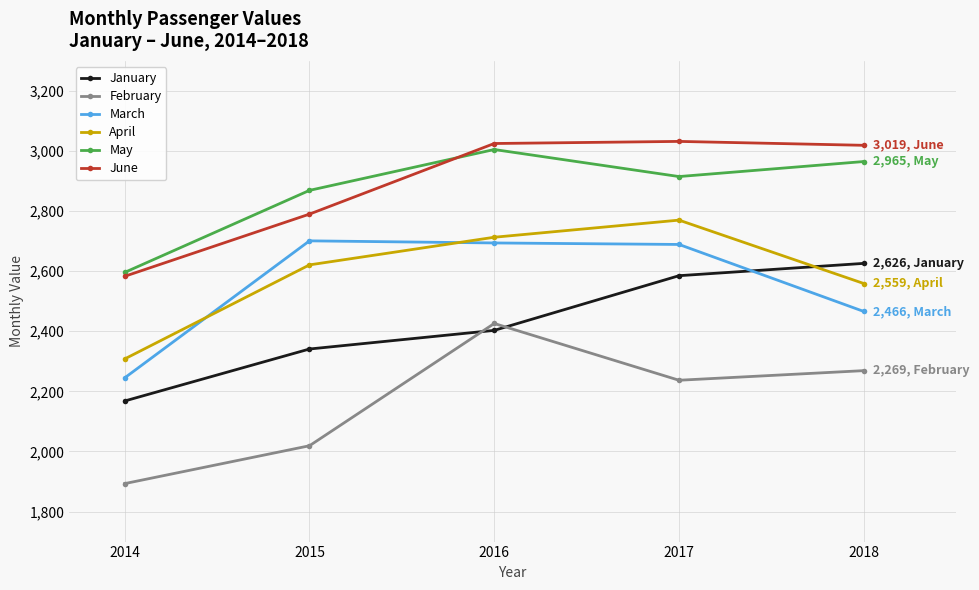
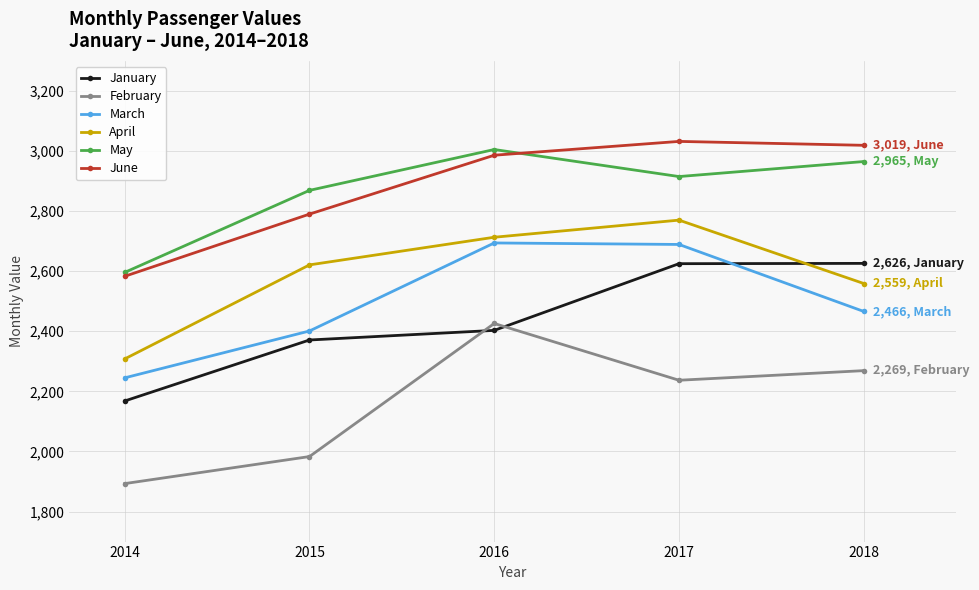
  {
    "January": {
      "2014": "2,170",
-     "2015": "2,340",
+     "2015": "2,370",
      "2016": "2,400",
-     "2017": "2,590"
+     "2017": "2,630"
    },
    "February": {
      "2014": "1,890",
-     "2015": "2,020",
+     "2015": "1,980",
      "2016": "2,430",
      "2017": "2,240"
    },
    "March": {
      "2014": "2,250",
-     "2015": "2,700",
+     "2015": "2,400",
      "2016": "2,690",
      "2017": "2,690"
    },
    "April": {
      "2018": "2,559,"
    },
    "May": {
      "2018": "2,965,"
    },
    "June": {
      "2014": "2,580",
      "2015": "2,790",
-     "2016": "3,030",
+     "2016": "2,990",
      "2017": "3,030"
    }
  }
